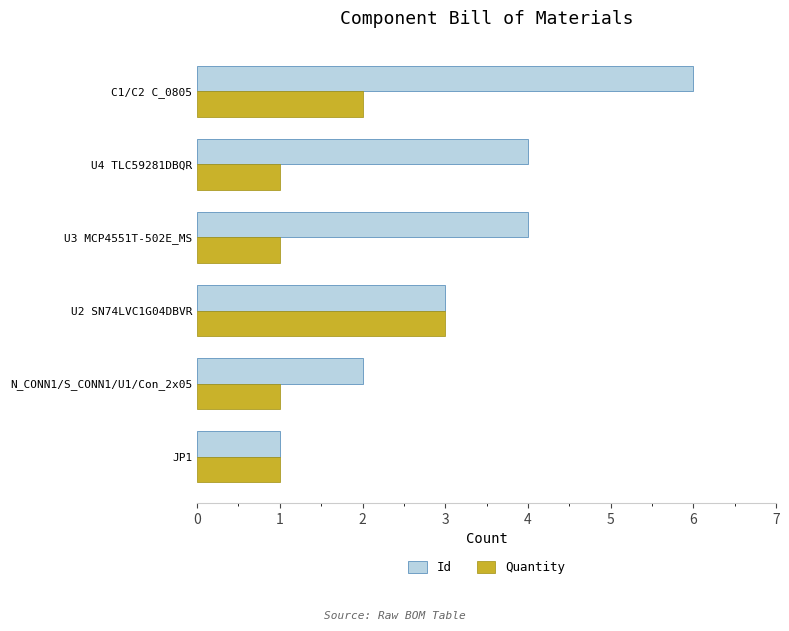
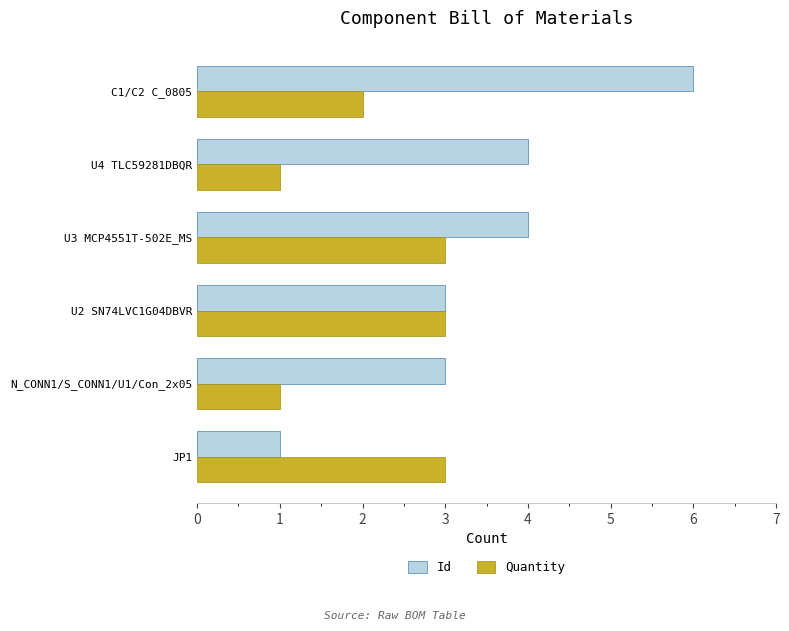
  {
    "Id": {
      "C1/C2 C_0805": 6,
      "U4 TLC59281DBQR": 4,
      "U3 MCP4551T-502E_MS": 4,
      "U2 SN74LVC1G04DBVR": 3,
-     "N_CONN1/S_CONN1/U1/Con_2x05": 2,
+     "N_CONN1/S_CONN1/U1/Con_2x05": 3,
      "JP1": 1
    },
    "Quantity": {
      "C1/C2 C_0805": 2,
      "U4 TLC59281DBQR": 1,
-     "U3 MCP4551T-502E_MS": 1,
+     "U3 MCP4551T-502E_MS": 3,
      "U2 SN74LVC1G04DBVR": 3,
      "N_CONN1/S_CONN1/U1/Con_2x05": 1,
-     "JP1": 1
+     "JP1": 3
    }
  }
